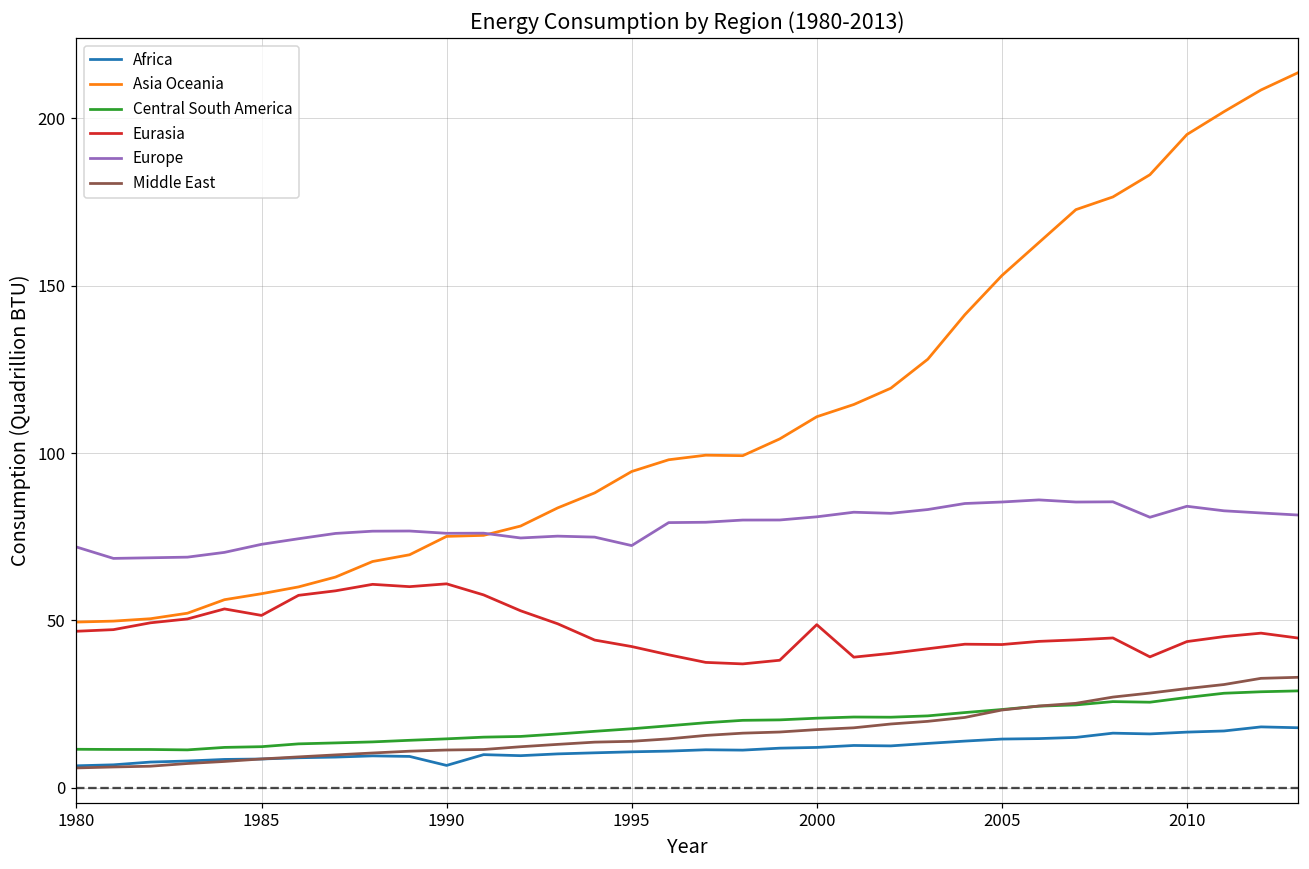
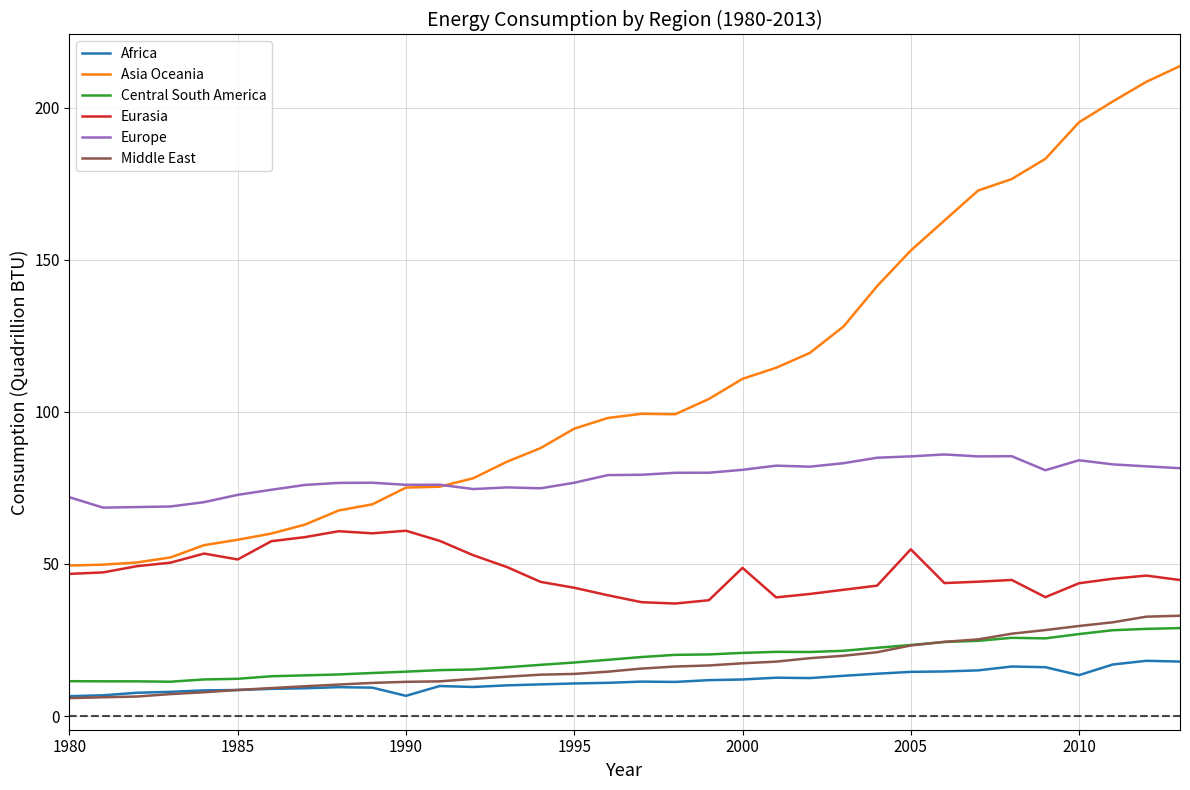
  {
    "Africa": {
      "1990": 7,
      "1995": 11,
      "2000": 12,
      "2005": 15,
-     "2010": 17
+     "2010": 13
    },
    "Asia Oceania": {
      "1980": 49,
      "1985": 58,
      "1990": 75,
      "1995": 94,
      "2000": 111,
      "2005": 153,
      "2010": 195
    },
    "Central South America": {
      "1980": 11,
      "1985": 12,
      "1990": 15,
      "1995": 18,
      "2000": 21,
      "2010": 27
    },
    "Eurasia": {
      "1980": 47,
      "1985": 51,
      "1990": 61,
      "1995": 42,
      "2000": 49,
-     "2005": 43,
+     "2005": 55,
      "2010": 44
    },
    "Europe": {
      "1980": 72,
      "1985": 73,
      "1990": 76,
-     "1995": 72,
+     "1995": 77,
      "2000": 81,
      "2005": 85,
      "2010": 84
    },
    "Middle East": {
      "1990": 11,
      "1995": 14,
      "2000": 17,
      "2010": 30
    }
  }
